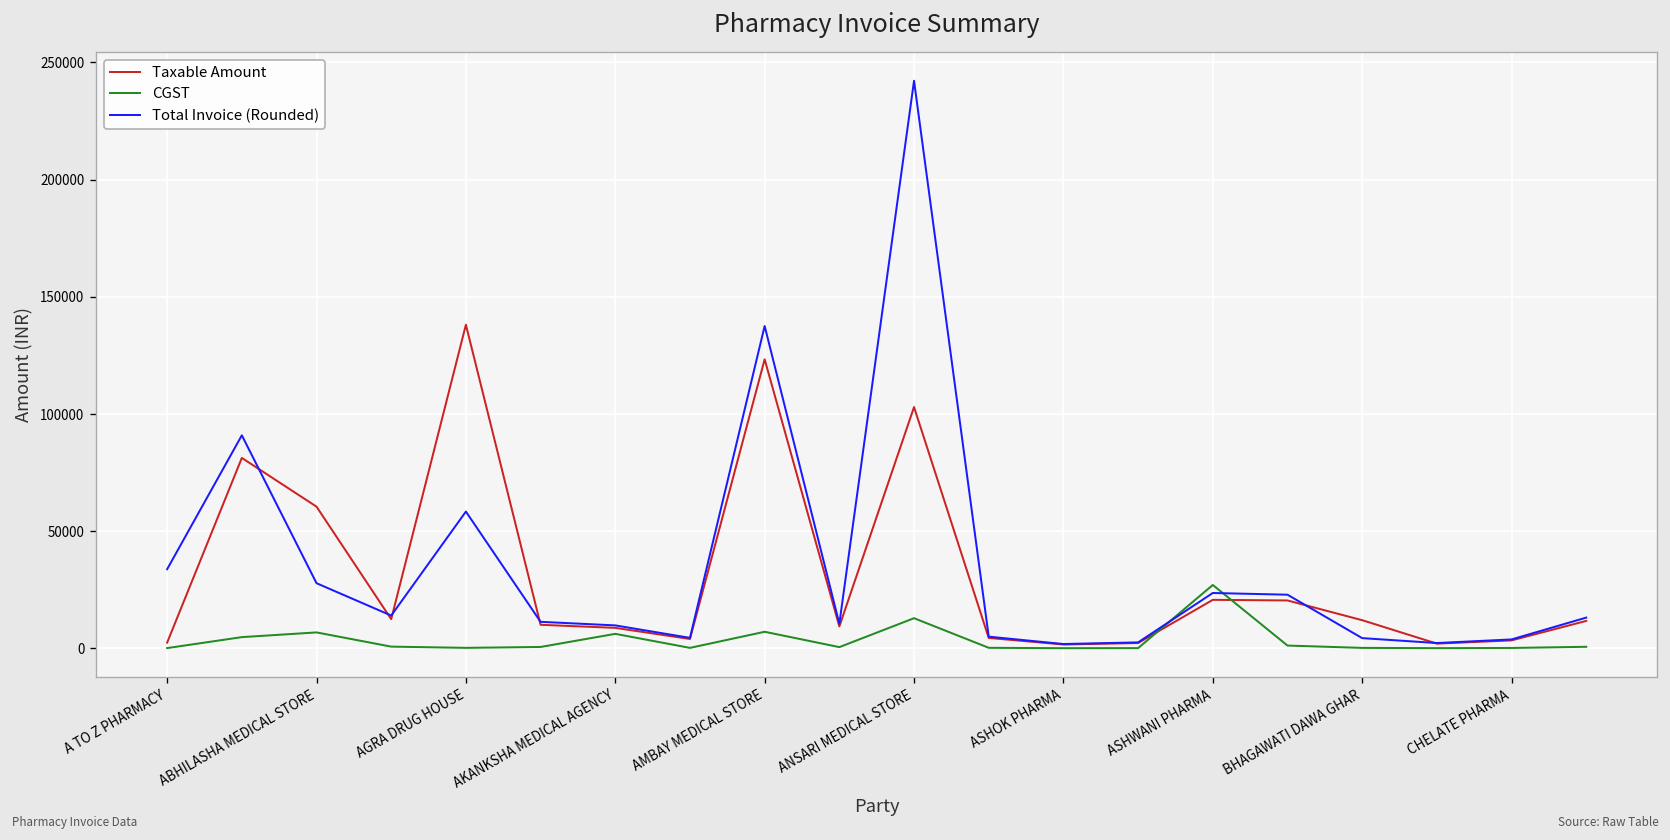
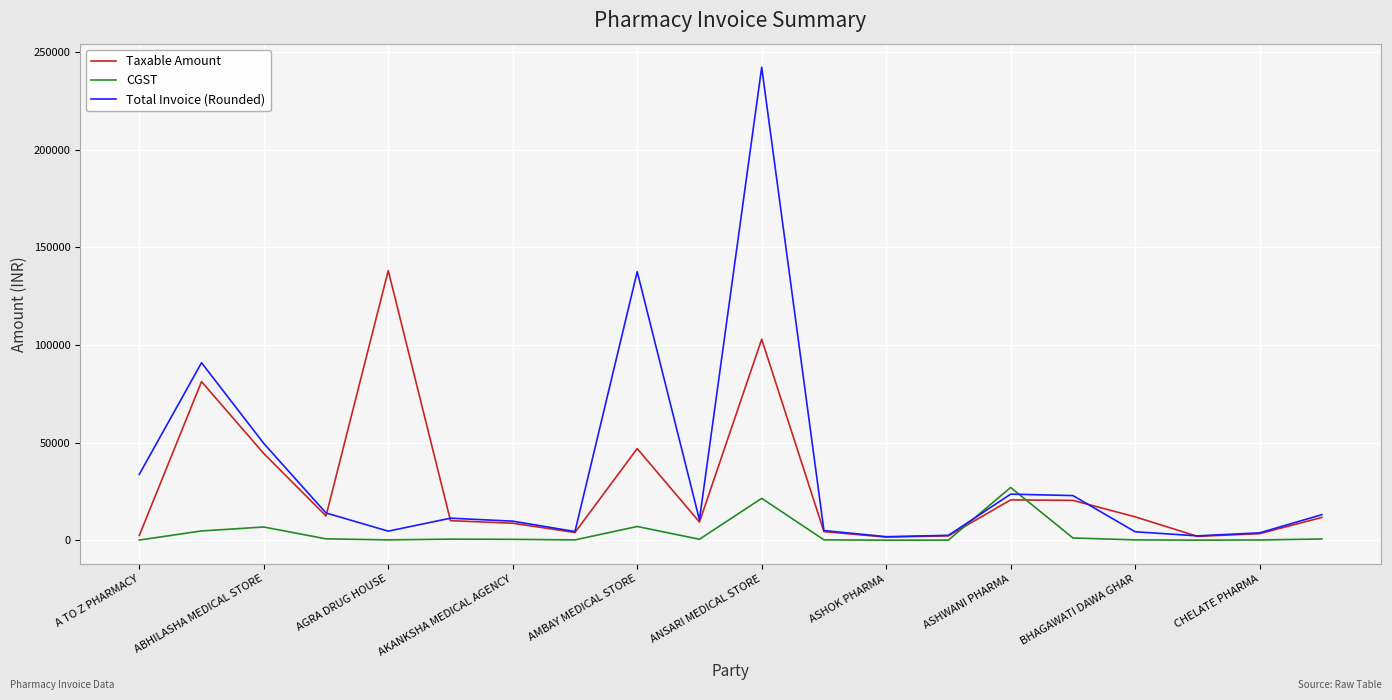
  {
    "Taxable Amount": {
      "A TO Z PHARMACY": 2000,
-     "ABHILASHA MEDICAL STORE": 60000,
+     "ABHILASHA MEDICAL STORE": 44000,
      "AGRA DRUG HOUSE": 138000,
-     "AMBAY MEDICAL STORE": 123000,
+     "AMBAY MEDICAL STORE": 47000,
      "ANSARI MEDICAL STORE": 103000,
      "ASHWANI PHARMA": 21000,
      "BHAGAWATI DAWA GHAR": 12000
    },
    "CGST": {
      "A TO Z PHARMACY": 0,
      "ABHILASHA MEDICAL STORE": 7000,
      "AGRA DRUG HOUSE": 0,
-     "AKANKSHA MEDICAL AGENCY": 6000,
+     "AKANKSHA MEDICAL AGENCY": 1000,
      "AMBAY MEDICAL STORE": 7000,
-     "ANSARI MEDICAL STORE": 13000,
+     "ANSARI MEDICAL STORE": 22000,
      "ASHOK PHARMA": 0,
      "ASHWANI PHARMA": 27000,
      "BHAGAWATI DAWA GHAR": 0,
      "CHELATE PHARMA": 0
    },
    "Total Invoice (Rounded)": {
      "A TO Z PHARMACY": 34000,
-     "ABHILASHA MEDICAL STORE": 28000,
-     "AGRA DRUG HOUSE": 58000,
+     "ABHILASHA MEDICAL STORE": 50000,
+     "AGRA DRUG HOUSE": 5000,
      "AMBAY MEDICAL STORE": 138000,
      "ANSARI MEDICAL STORE": 242000,
      "ASHWANI PHARMA": 24000,
      "BHAGAWATI DAWA GHAR": 4000
    }
  }
